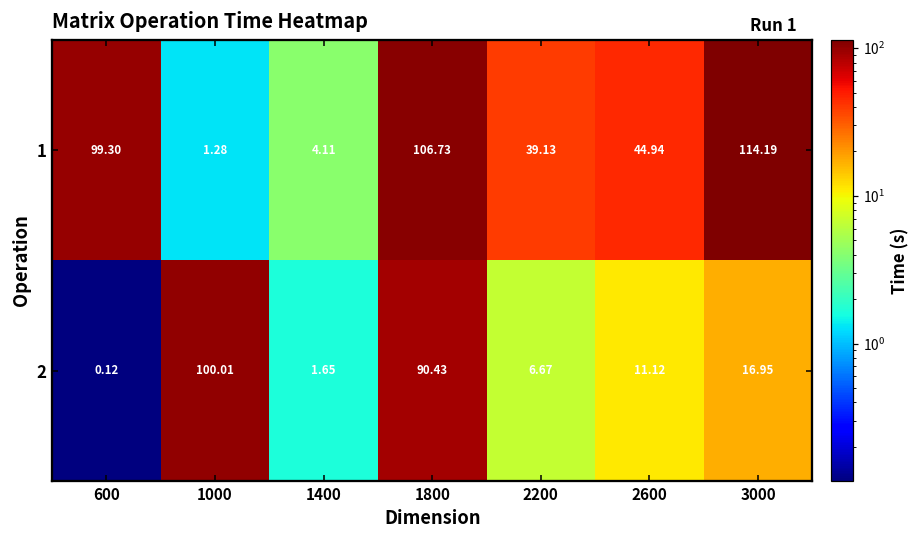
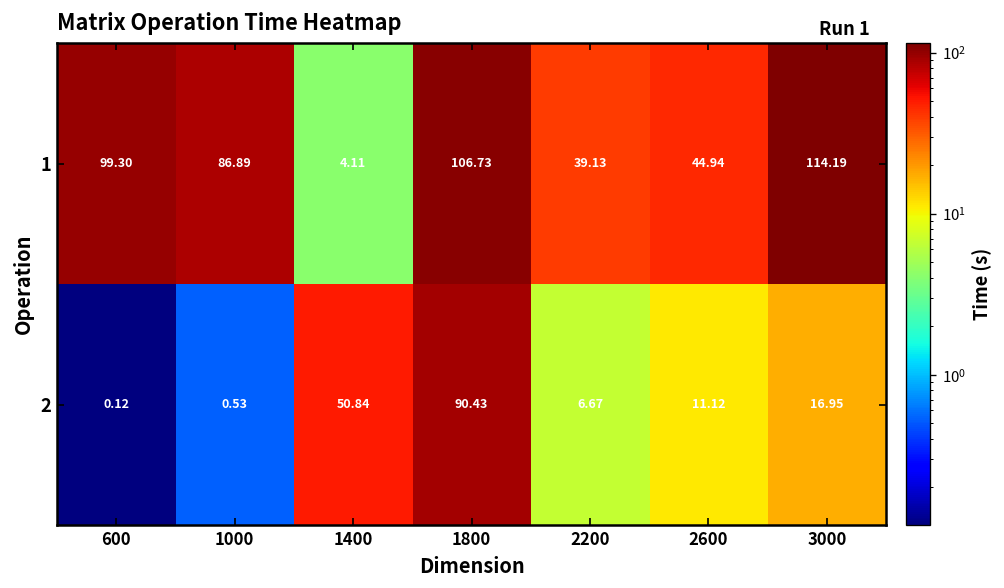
  {
    "1": {
      "600": 99.30,
-     "1000": 1.28,
+     "1000": 86.89,
      "1400": 4.11,
      "1800": 106.73,
      "2200": 39.13,
      "2600": 44.94,
      "3000": 114.19
    },
    "2": {
      "600": 0.12,
-     "1000": 100.01,
-     "1400": 1.65,
+     "1000": 0.53,
+     "1400": 50.84,
      "1800": 90.43,
      "2200": 6.67,
      "2600": 11.12,
      "3000": 16.95
    }
  }
